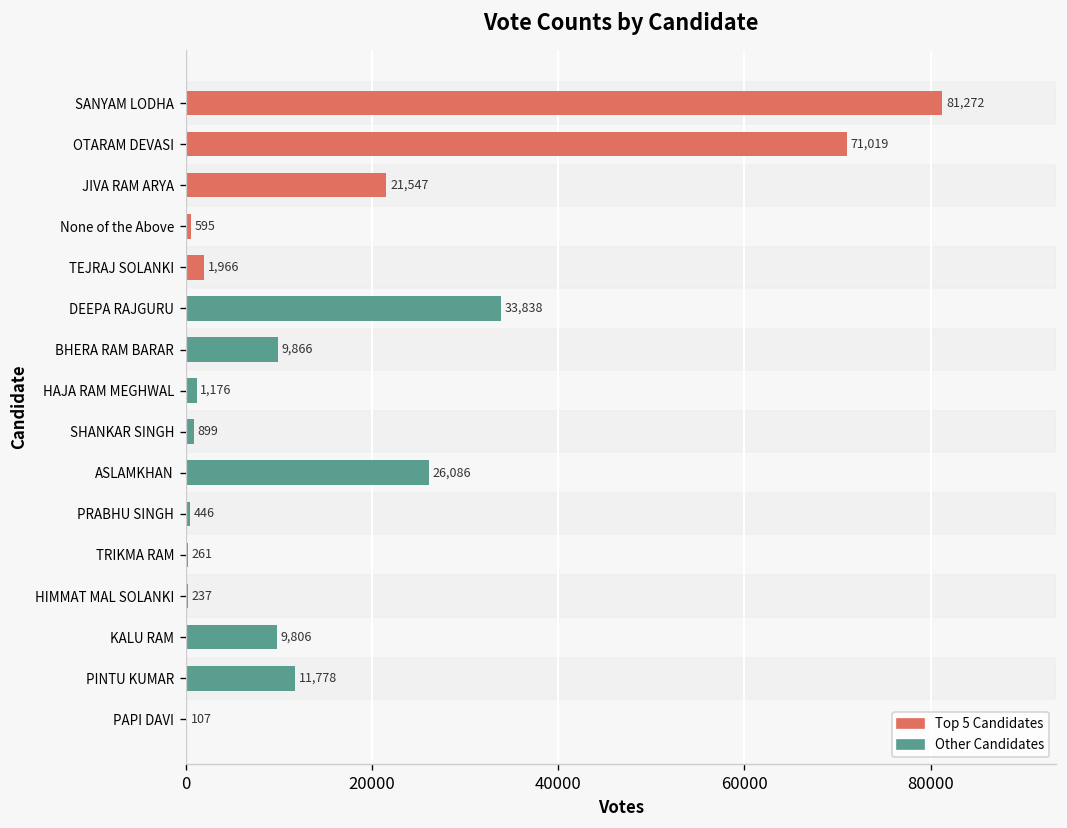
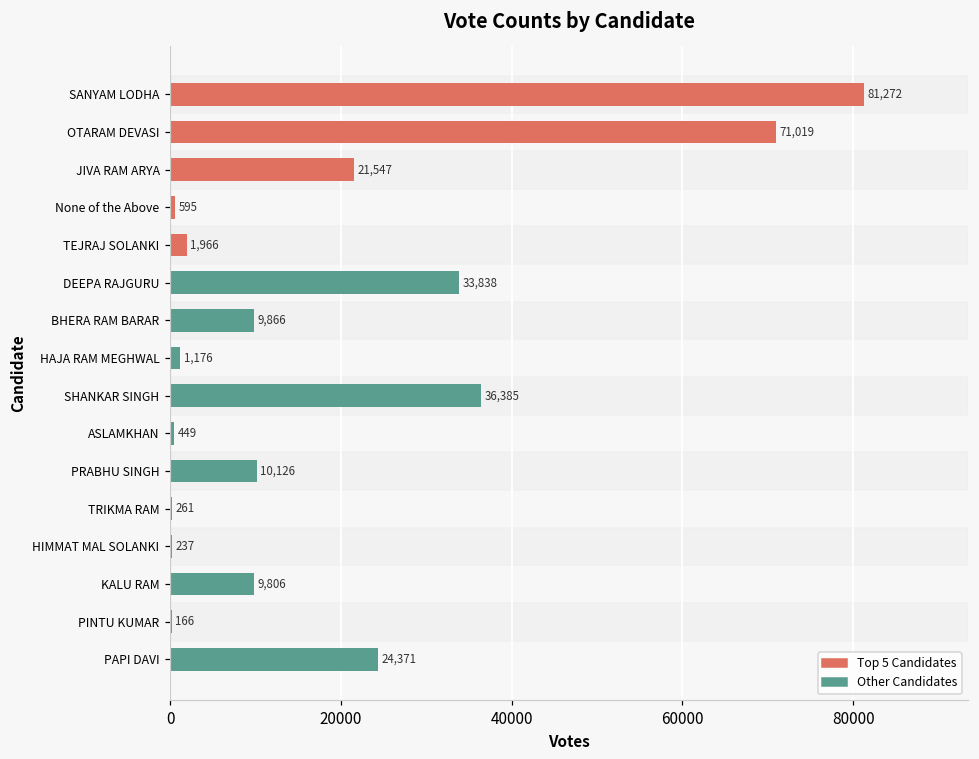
  {
    "SANYAM LODHA": "81,272",
    "OTARAM DEVASI": "71,019",
    "JIVA RAM ARYA": "21,547",
    "None of the Above": "595",
    "TEJRAJ SOLANKI": "1,966",
    "DEEPA RAJGURU": "33,838",
    "BHERA RAM BARAR": "9,866",
    "HAJA RAM MEGHWAL": "1,176",
-   "SHANKAR SINGH": "899",
-   "ASLAMKHAN": "26,086",
-   "PRABHU SINGH": "446",
+   "SHANKAR SINGH": "36,385",
+   "ASLAMKHAN": "449",
+   "PRABHU SINGH": "10,126",
    "TRIKMA RAM": "261",
    "HIMMAT MAL SOLANKI": "237",
    "KALU RAM": "9,806",
-   "PINTU KUMAR": "11,778",
-   "PAPI DAVI": "107"
+   "PINTU KUMAR": "166",
+   "PAPI DAVI": "24,371"
  }
